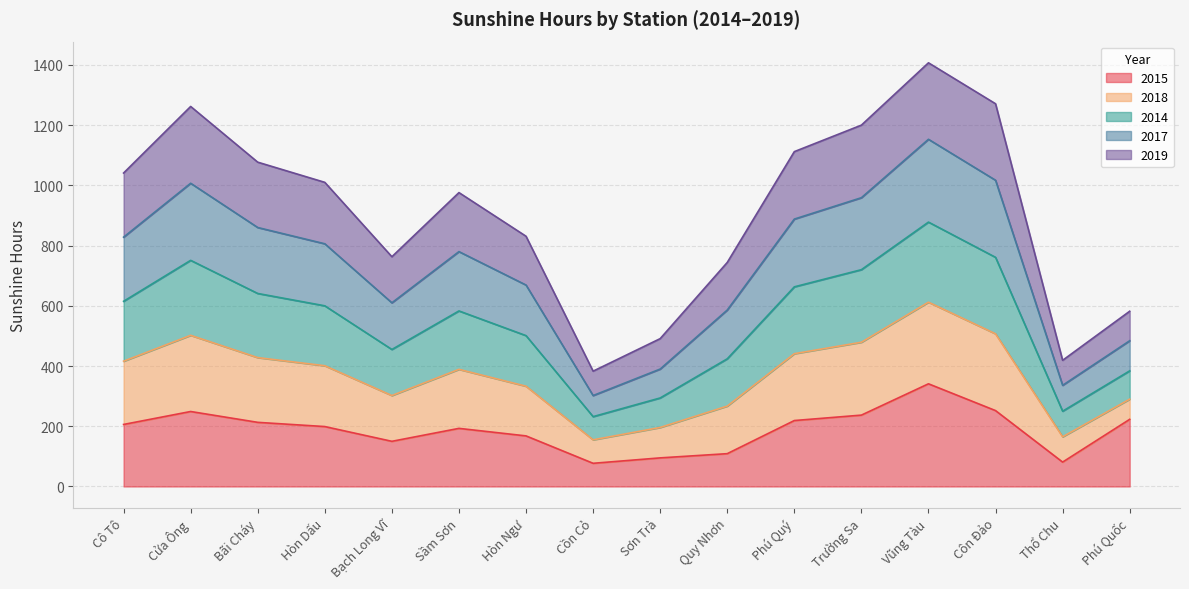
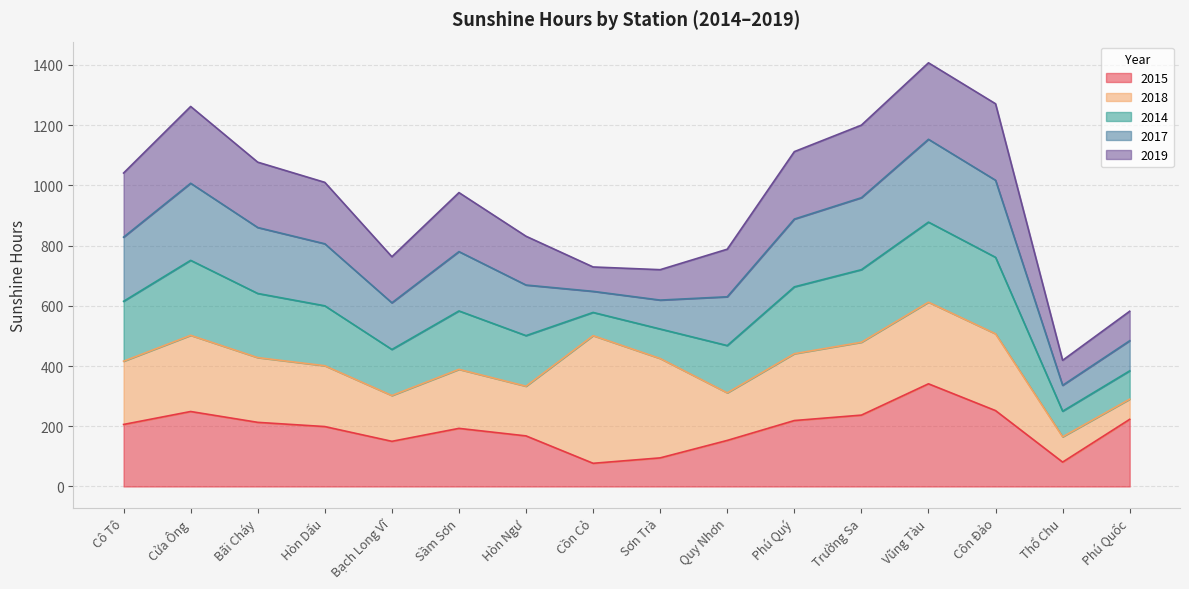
  {
    "2015": {
      "Cô Tô": 210,
      "Cửa Ông": 250,
      "Bãi Cháy": 210,
      "Hòn Dấu": 200,
      "Bạch Long Vĩ": 150,
      "Sầm Sơn": 190,
      "Hòn Ngư": 170,
      "Cồn Cỏ": 80,
      "Sơn Trà": 100,
-     "Quy Nhơn": 110,
+     "Quy Nhơn": 150,
      "Phú Quý": 220,
      "Trường Sa": 240,
      "Vũng Tàu": 340,
      "Côn Đảo": 250,
      "Thổ Chu": 80,
      "Phú Quốc": 220
    },
    "2018": {
      "Cô Tô": 210,
      "Cửa Ông": 250,
      "Bãi Cháy": 220,
      "Hòn Dấu": 200,
      "Bạch Long Vĩ": 150,
      "Sầm Sơn": 200,
      "Hòn Ngư": 170,
-     "Cồn Cỏ": 80,
-     "Sơn Trà": 100,
+     "Cồn Cỏ": 420,
+     "Sơn Trà": 330,
      "Quy Nhơn": 160,
      "Phú Quý": 220,
      "Trường Sa": 240,
      "Vũng Tàu": 270,
      "Côn Đảo": 260,
      "Thổ Chu": 80,
      "Phú Quốc": 70
    }
  }
